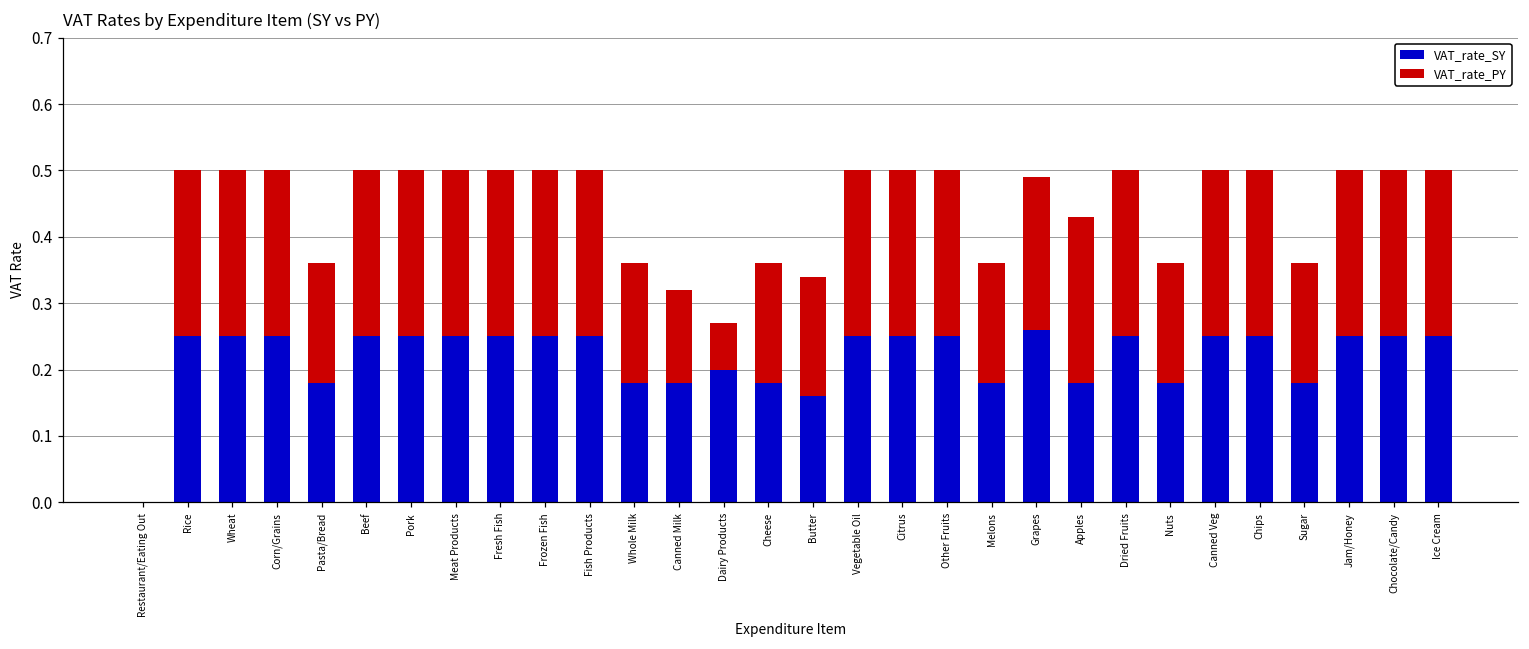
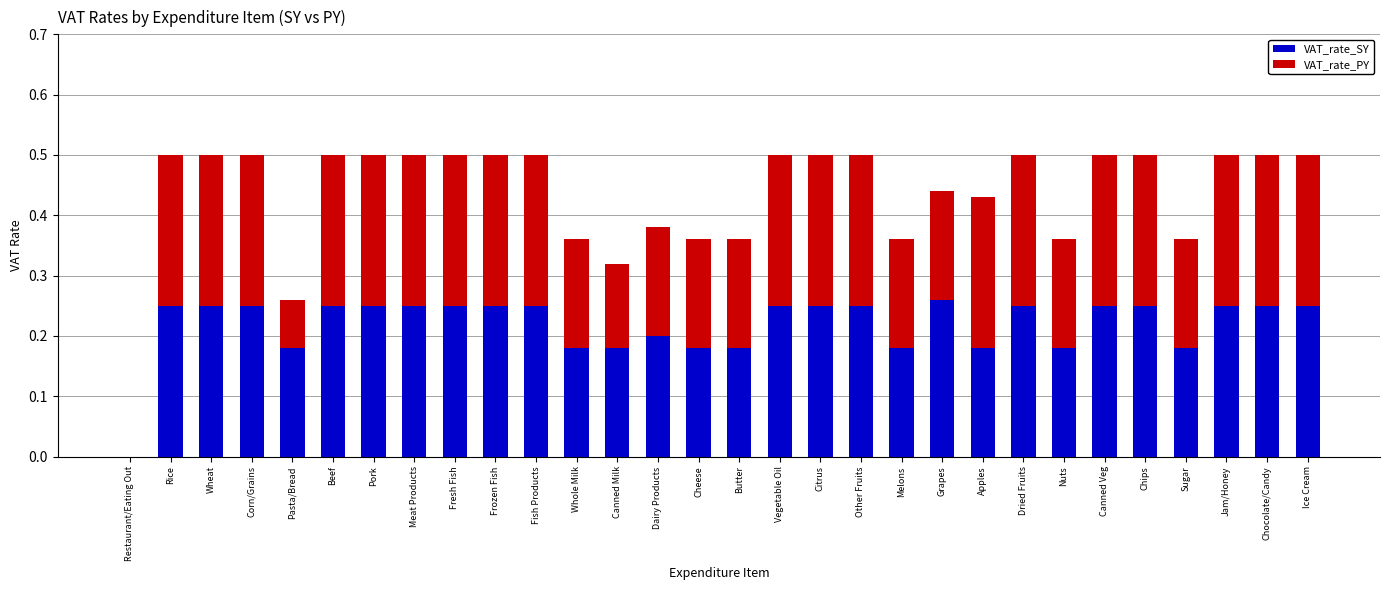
  {
    "VAT_rate_SY": {
      "Restaurant/Eating Out": 0.00,
      "Rice": 0.25,
      "Wheat": 0.25,
      "Corn/Grains": 0.25,
      "Pasta/Bread": 0.18,
      "Beef": 0.25,
      "Pork": 0.25,
      "Meat Products": 0.25,
      "Fresh Fish": 0.25,
      "Frozen Fish": 0.25,
      "Fish Products": 0.25,
      "Whole Milk": 0.18,
      "Canned Milk": 0.18,
      "Dairy Products": 0.20,
      "Cheese": 0.18,
-     "Butter": 0.16,
+     "Butter": 0.18,
      "Vegetable Oil": 0.25,
      "Citrus": 0.25,
      "Other Fruits": 0.25,
      "Melons": 0.18,
      "Grapes": 0.26,
      "Apples": 0.18,
      "Dried Fruits": 0.25,
      "Nuts": 0.18,
      "Canned Veg": 0.25,
      "Chips": 0.25,
      "Sugar": 0.18,
      "Jam/Honey": 0.25,
      "Chocolate/Candy": 0.25,
      "Ice Cream": 0.25
    },
    "VAT_rate_PY": {
      "Restaurant/Eating Out": 0.00,
      "Rice": 0.25,
      "Wheat": 0.25,
      "Corn/Grains": 0.25,
-     "Pasta/Bread": 0.18,
+     "Pasta/Bread": 0.08,
      "Beef": 0.25,
      "Pork": 0.25,
      "Meat Products": 0.25,
      "Fresh Fish": 0.25,
      "Frozen Fish": 0.25,
      "Fish Products": 0.25,
      "Whole Milk": 0.18,
      "Canned Milk": 0.14,
-     "Dairy Products": 0.07,
+     "Dairy Products": 0.18,
      "Cheese": 0.18,
      "Butter": 0.18,
      "Vegetable Oil": 0.25,
      "Citrus": 0.25,
      "Other Fruits": 0.25,
      "Melons": 0.18,
-     "Grapes": 0.23,
+     "Grapes": 0.18,
      "Apples": 0.25,
      "Dried Fruits": 0.25,
      "Nuts": 0.18,
      "Canned Veg": 0.25,
      "Chips": 0.25,
      "Sugar": 0.18,
      "Jam/Honey": 0.25,
      "Chocolate/Candy": 0.25,
      "Ice Cream": 0.25
    }
  }
